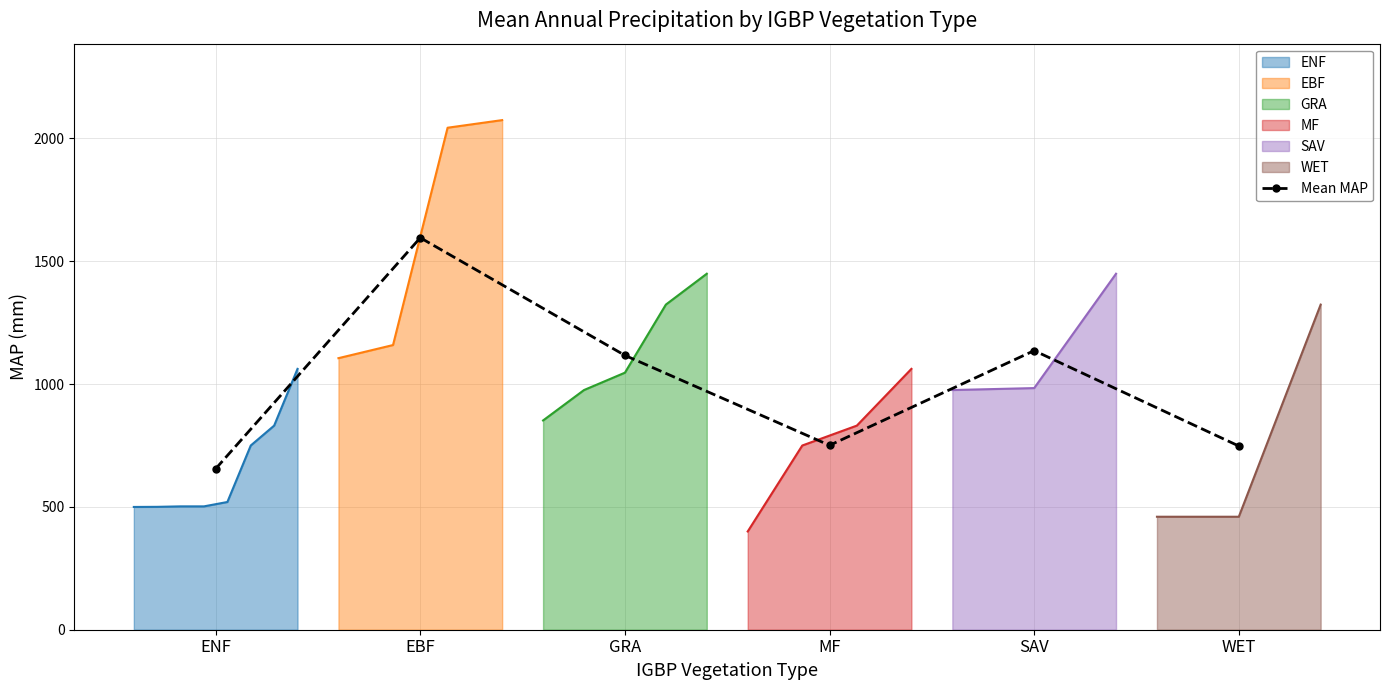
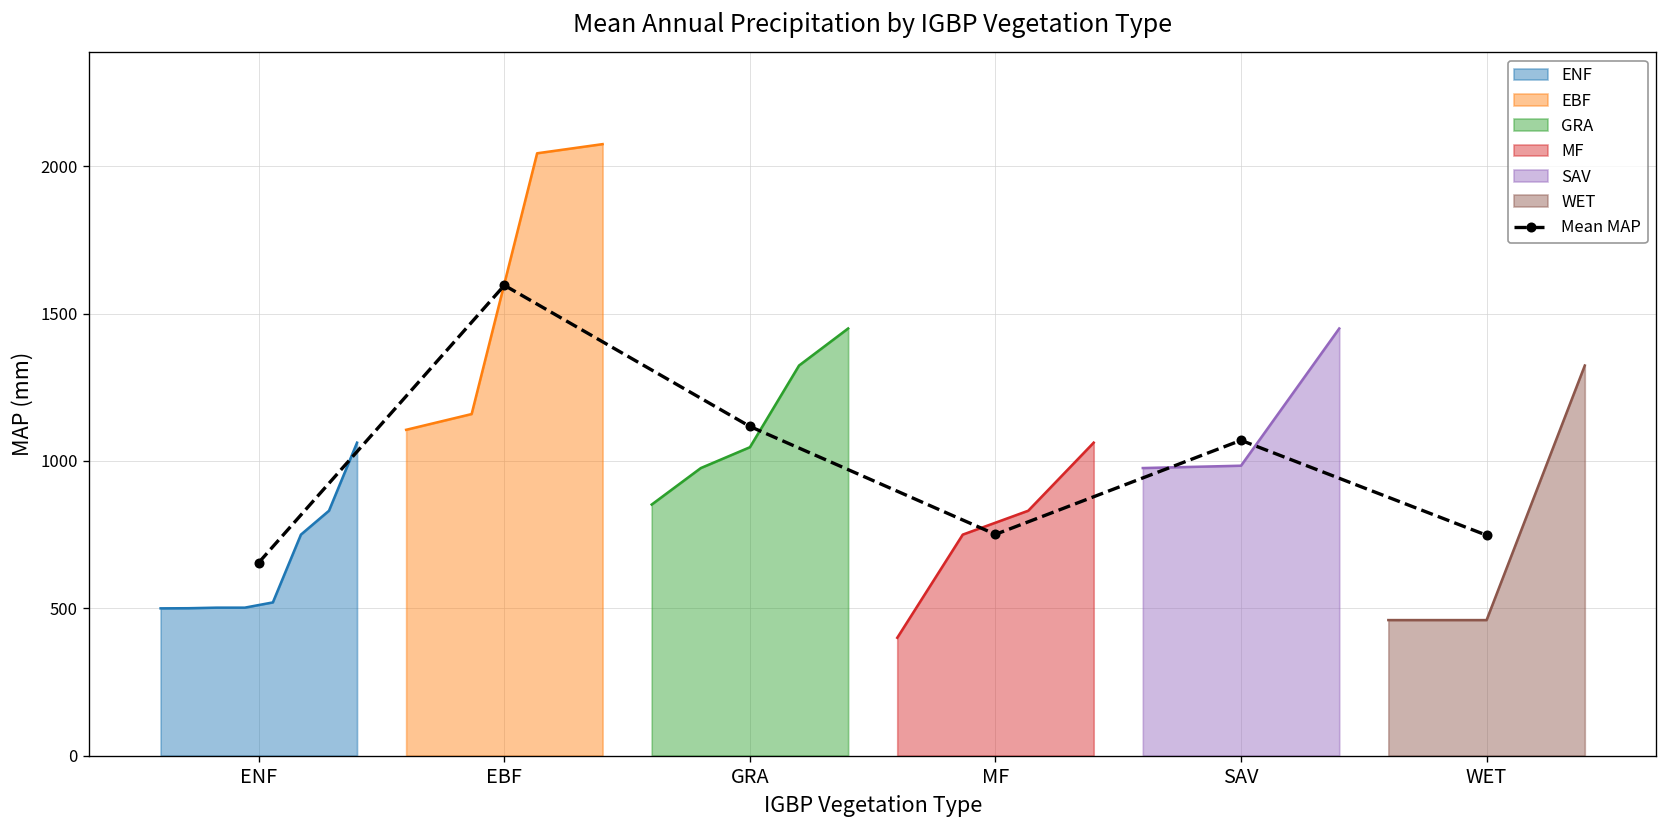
  {
    "GRA": {
      "GRA": 1050
    },
    "SAV": {
      "SAV": 980
    },
    "WET": {
      "WET": 460
    },
    "Mean MAP": {
      "ENF": 660,
      "EBF": 1600,
      "GRA": 1120,
      "MF": 750,
-     "SAV": 1140,
+     "SAV": 1070,
      "WET": 750
    }
  }
